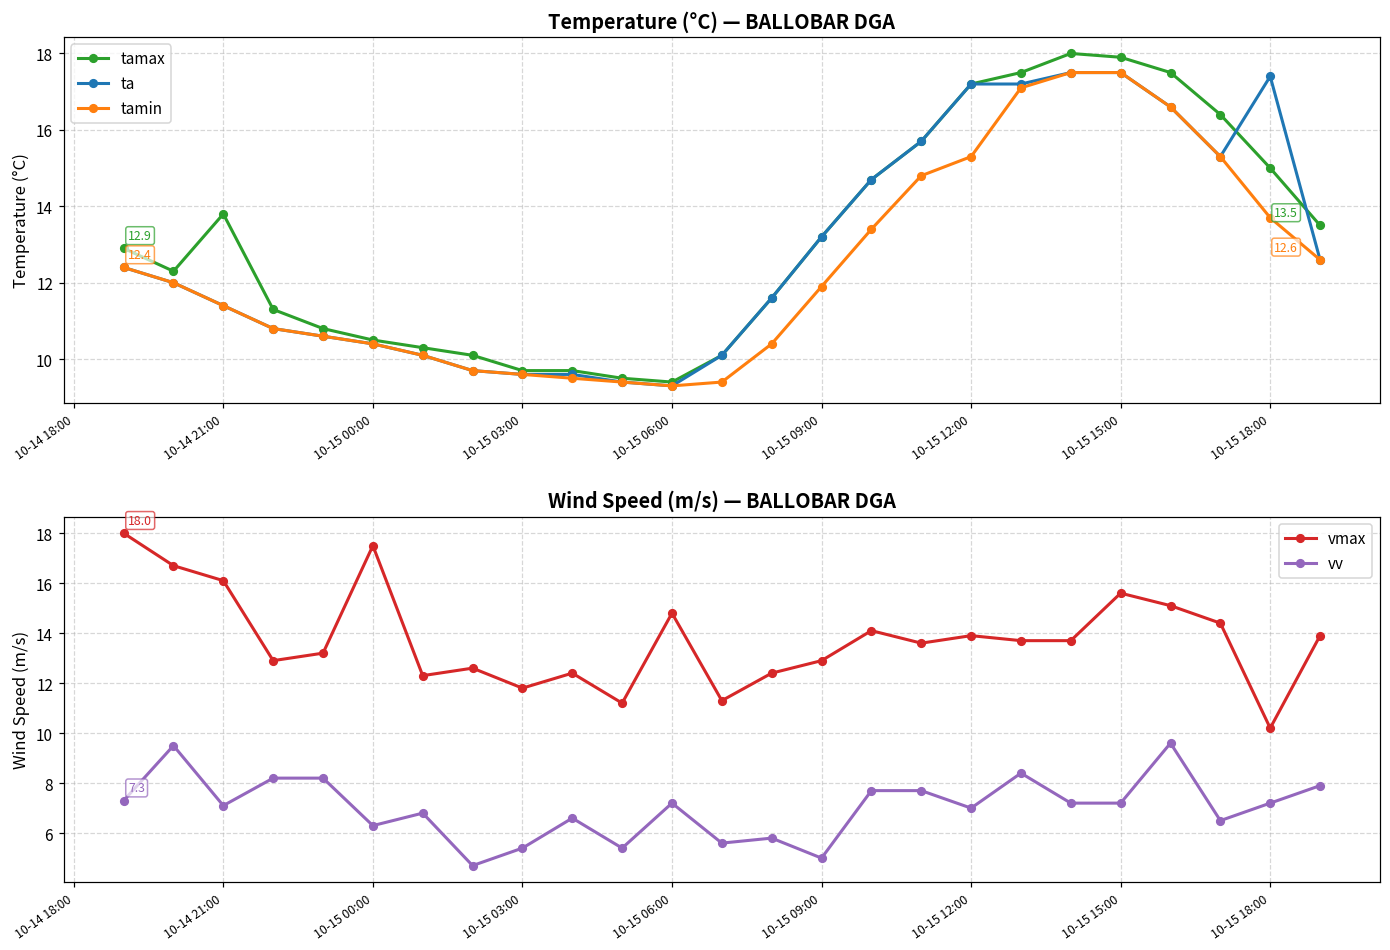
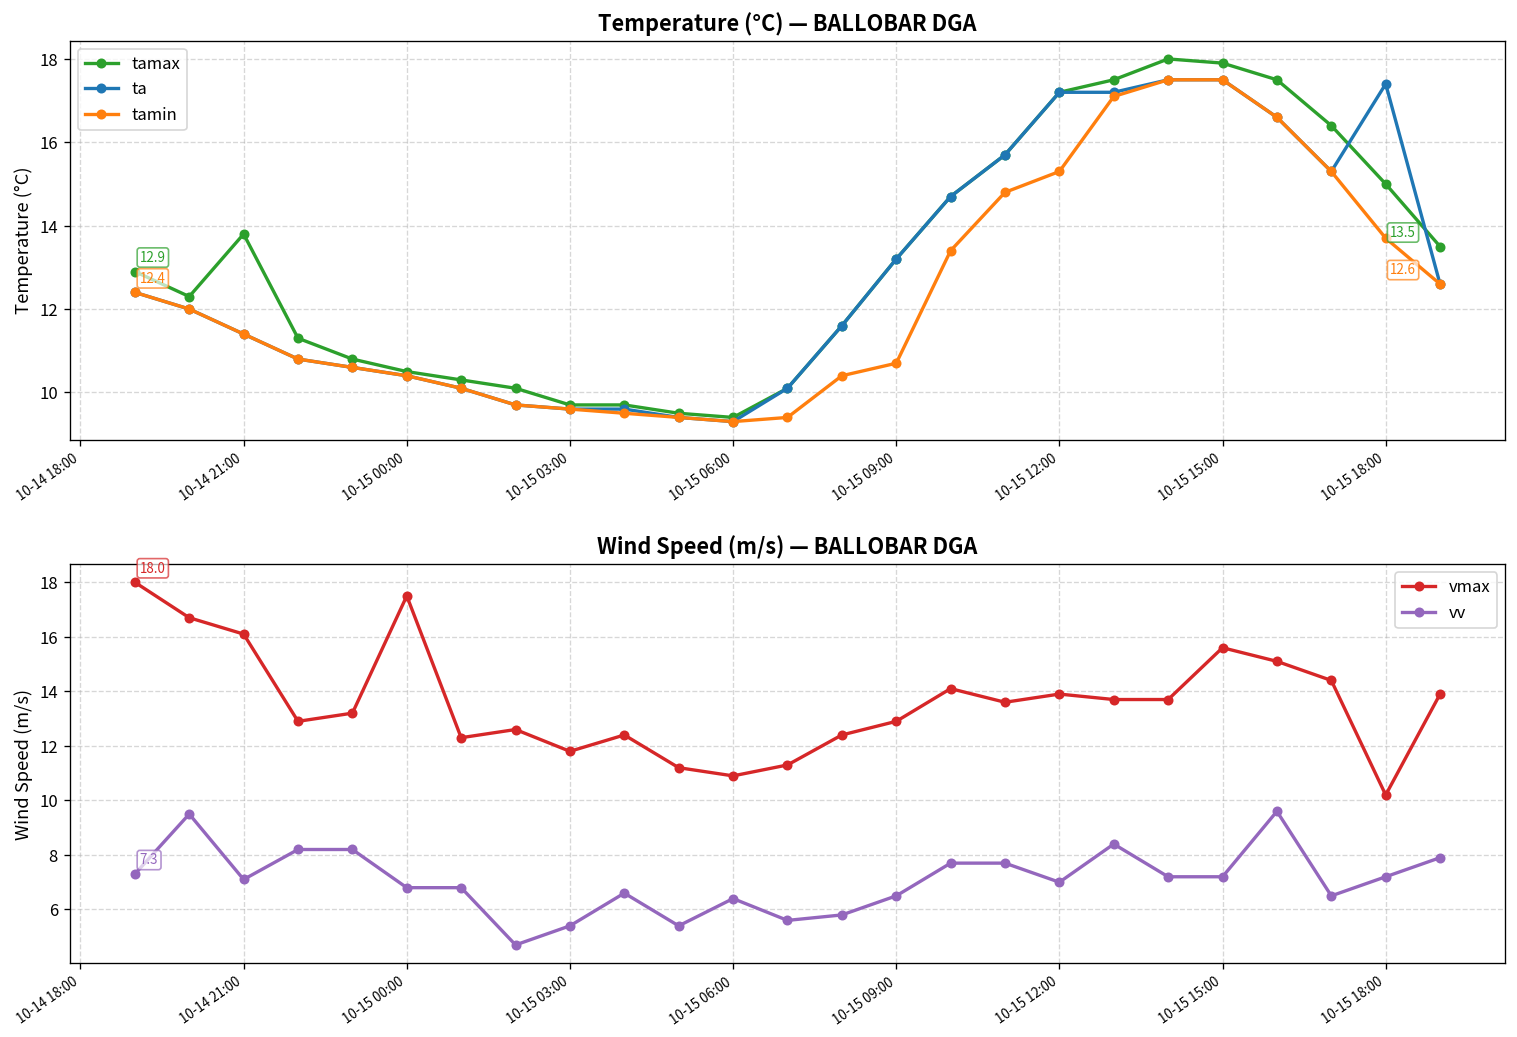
  {
    "Temperature (°C) — BALLOBAR DGA": {
      "tamax": {
        "10-14 21:00": 13.8,
        "10-15 00:00": 10.5,
        "10-15 03:00": 9.7,
        "10-15 06:00": 9.4,
        "10-15 15:00": 17.9,
        "10-15 18:00": 15.0
      },
      "ta": {
        "10-15 18:00": 17.4
      },
      "tamin": {
-       "10-15 09:00": 11.9,
+       "10-15 09:00": 10.7,
        "10-15 12:00": 15.3
      }
    },
    "Wind Speed (m/s) — BALLOBAR DGA": {
      "vmax": {
        "10-14 21:00": 16.1,
        "10-15 00:00": 17.5,
        "10-15 03:00": 11.8,
-       "10-15 06:00": 14.8,
+       "10-15 06:00": 10.9,
        "10-15 09:00": 12.9,
        "10-15 12:00": 13.9,
        "10-15 15:00": 15.6,
        "10-15 18:00": 10.2
      },
      "vv": {
        "10-14 21:00": 7.1,
-       "10-15 00:00": 6.3,
+       "10-15 00:00": 6.8,
        "10-15 03:00": 5.4,
-       "10-15 06:00": 7.2,
-       "10-15 09:00": 5.0,
+       "10-15 06:00": 6.4,
+       "10-15 09:00": 6.5,
        "10-15 12:00": 7.0,
        "10-15 15:00": 7.2,
        "10-15 18:00": 7.2
      }
    }
  }
